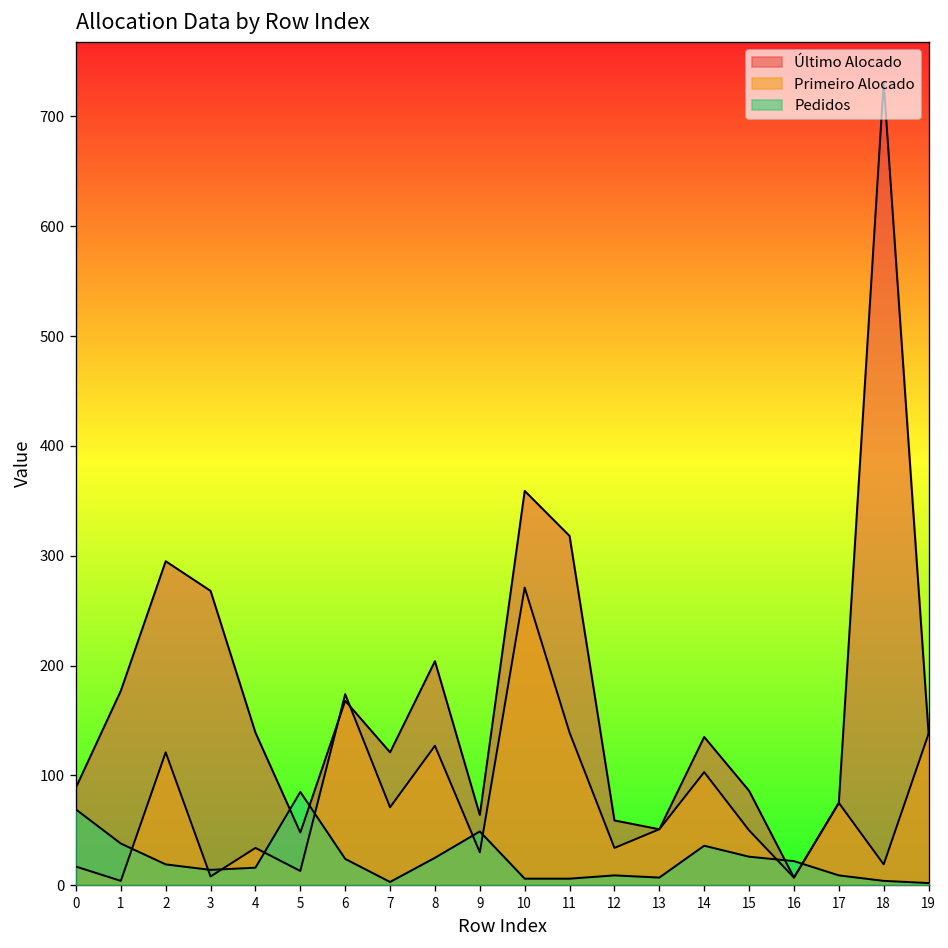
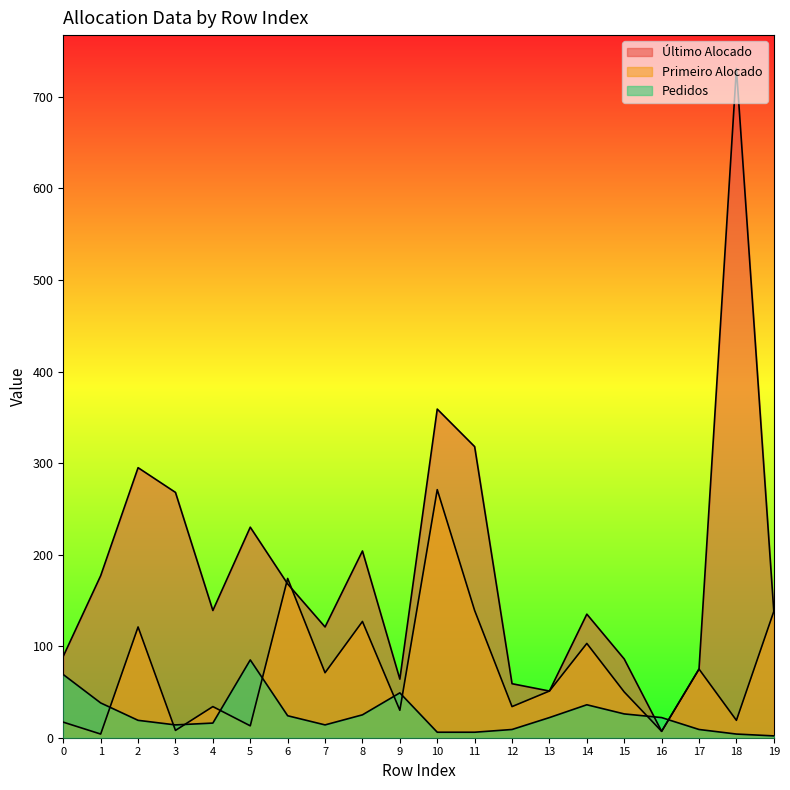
  {
    "Último Alocado": {
      "0": 90,
      "1": 180,
      "2": 300,
      "3": 270,
      "4": 140,
-     "5": 50,
+     "5": 230,
      "6": 170,
      "7": 120,
      "8": 200,
      "9": 60,
      "10": 360,
      "11": 320,
      "12": 60,
      "14": 140,
      "15": 90
    },
    "Primeiro Alocado": {
      "0": 20,
      "1": 0,
      "2": 120,
      "3": 10,
      "4": 30,
      "5": 10,
      "6": 170,
      "7": 70,
      "8": 130,
      "9": 30,
      "10": 270,
      "11": 140,
      "12": 30,
      "14": 100,
      "15": 50,
      "18": 20
    },
    "Pedidos": {
      "0": 70,
      "1": 40,
      "2": 20,
      "3": 10,
      "4": 20,
      "5": 90,
      "6": 20,
-     "7": 0,
+     "7": 10,
      "8": 30,
      "9": 50,
      "10": 10,
      "11": 10,
      "12": 10,
-     "13": 10,
+     "13": 20,
      "14": 40,
      "15": 30,
      "16": 20,
      "17": 10,
      "18": 0,
      "19": 0
    }
  }
